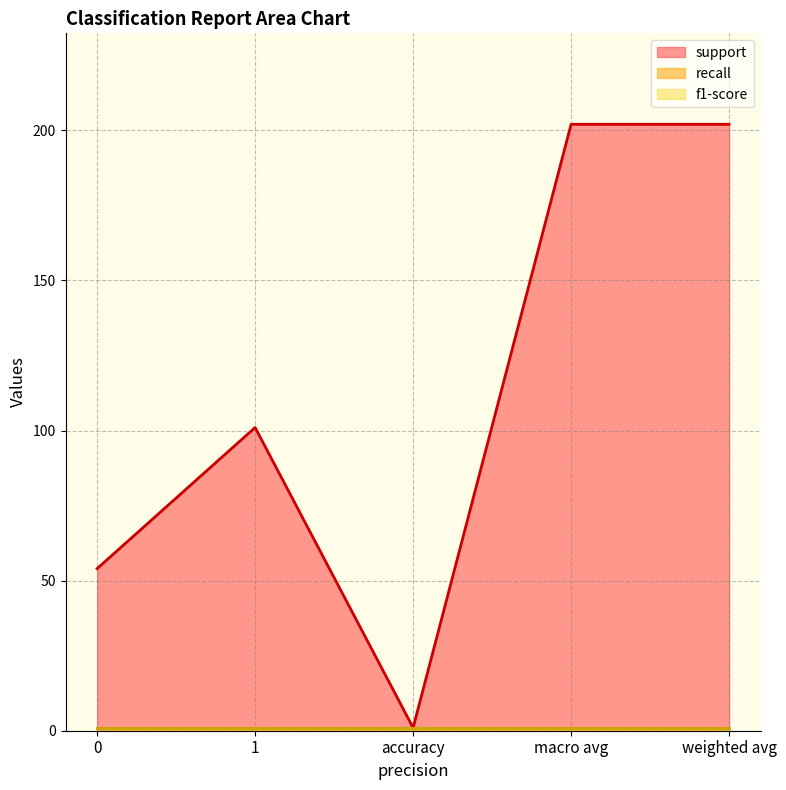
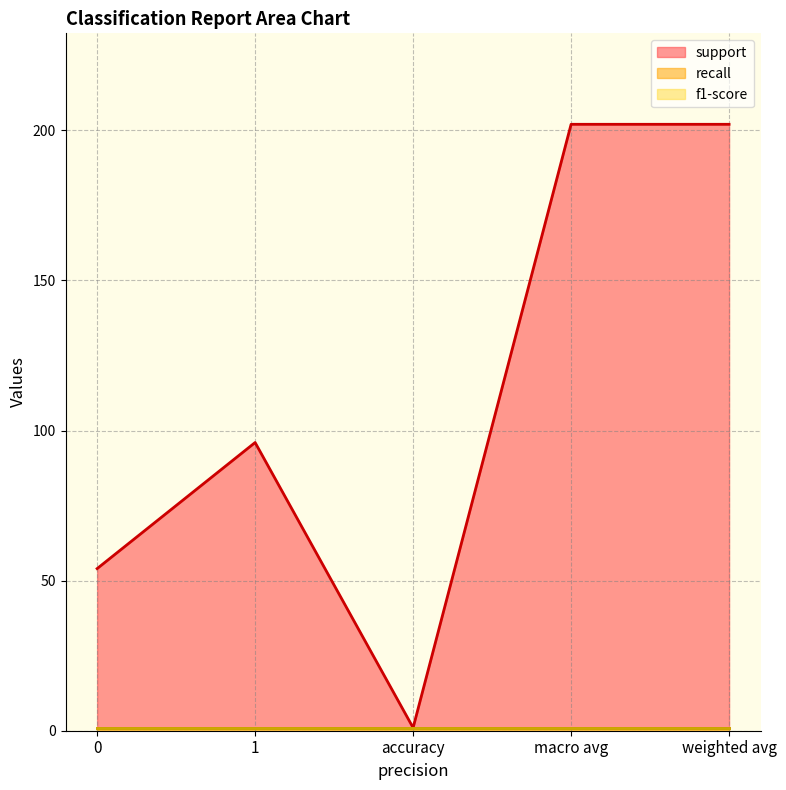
  {
    "support": {
      "0": 54,
-     "1": 101,
+     "1": 96,
      "macro avg": 202,
      "weighted avg": 202
    },
    "f1-score": {
      "0": 1,
      "1": 1,
      "macro avg": 1,
      "weighted avg": 1
    }
  }
